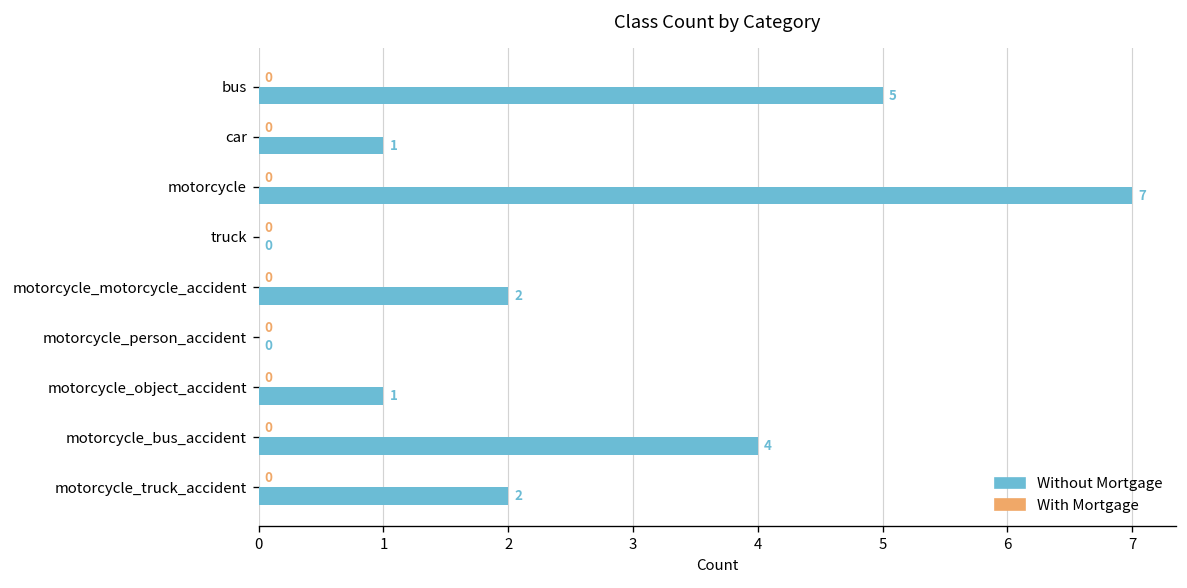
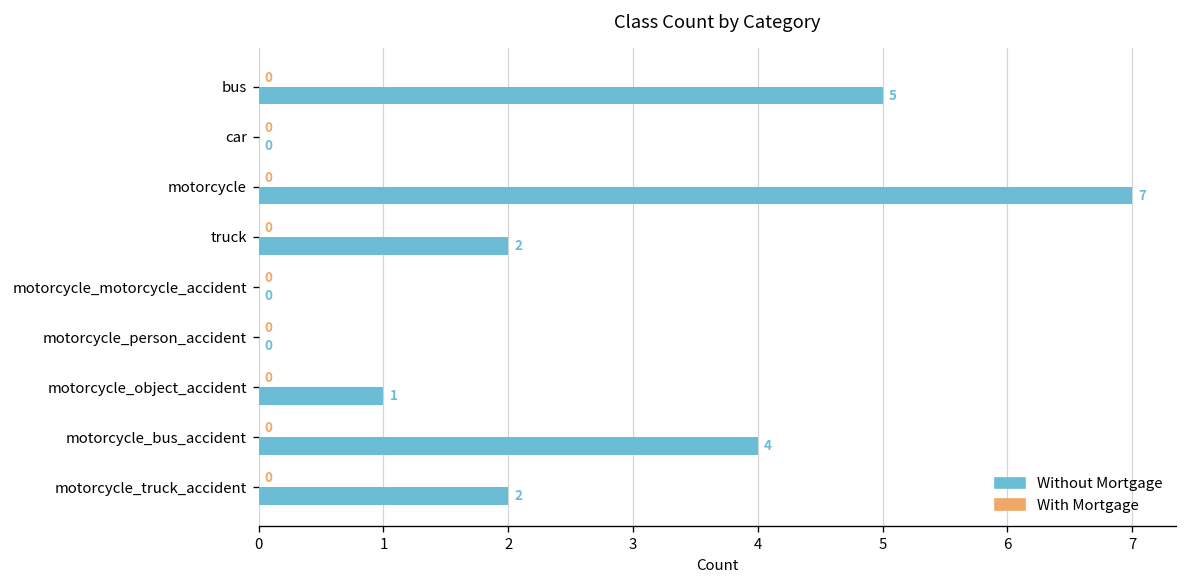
  {
    "Without Mortgage": {
      "bus": 5,
-     "car": 1,
+     "car": 0,
      "motorcycle": 7,
-     "truck": 0,
-     "motorcycle_motorcycle_accident": 2,
+     "truck": 2,
+     "motorcycle_motorcycle_accident": 0,
      "motorcycle_person_accident": 0,
      "motorcycle_object_accident": 1,
      "motorcycle_bus_accident": 4,
      "motorcycle_truck_accident": 2
    },
    "With Mortgage": {
      "bus": 0,
      "car": 0,
      "motorcycle": 0,
      "truck": 0,
      "motorcycle_motorcycle_accident": 0,
      "motorcycle_person_accident": 0,
      "motorcycle_object_accident": 0,
      "motorcycle_bus_accident": 0,
      "motorcycle_truck_accident": 0
    }
  }
